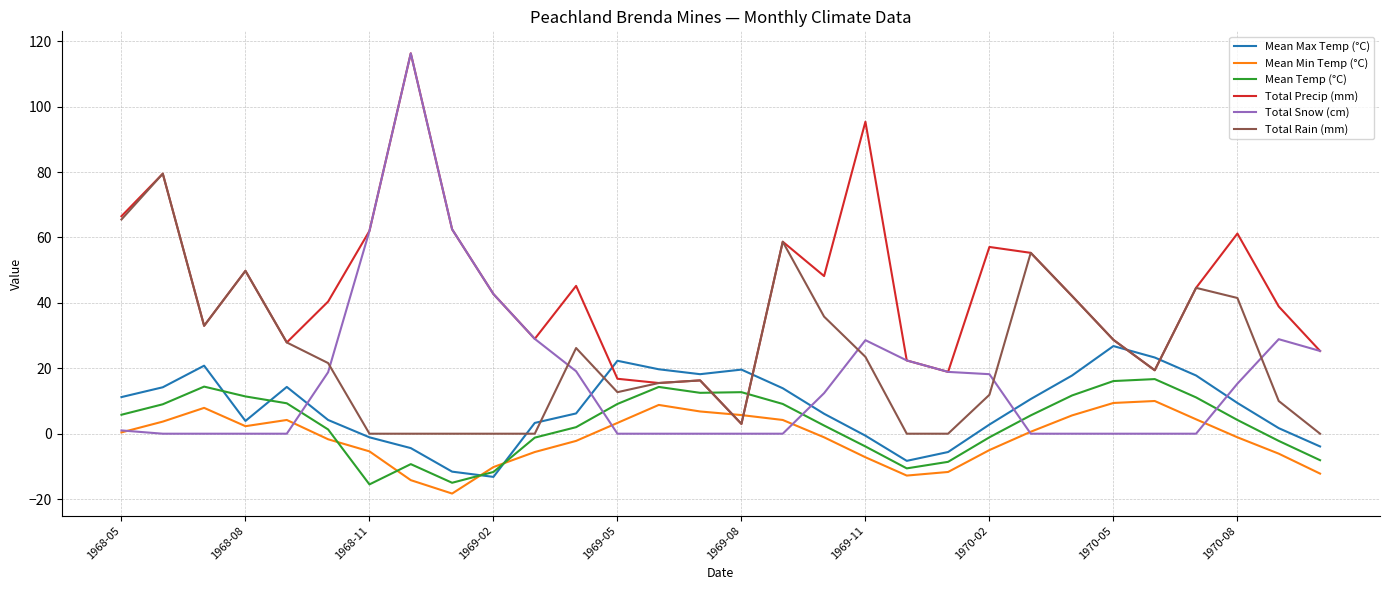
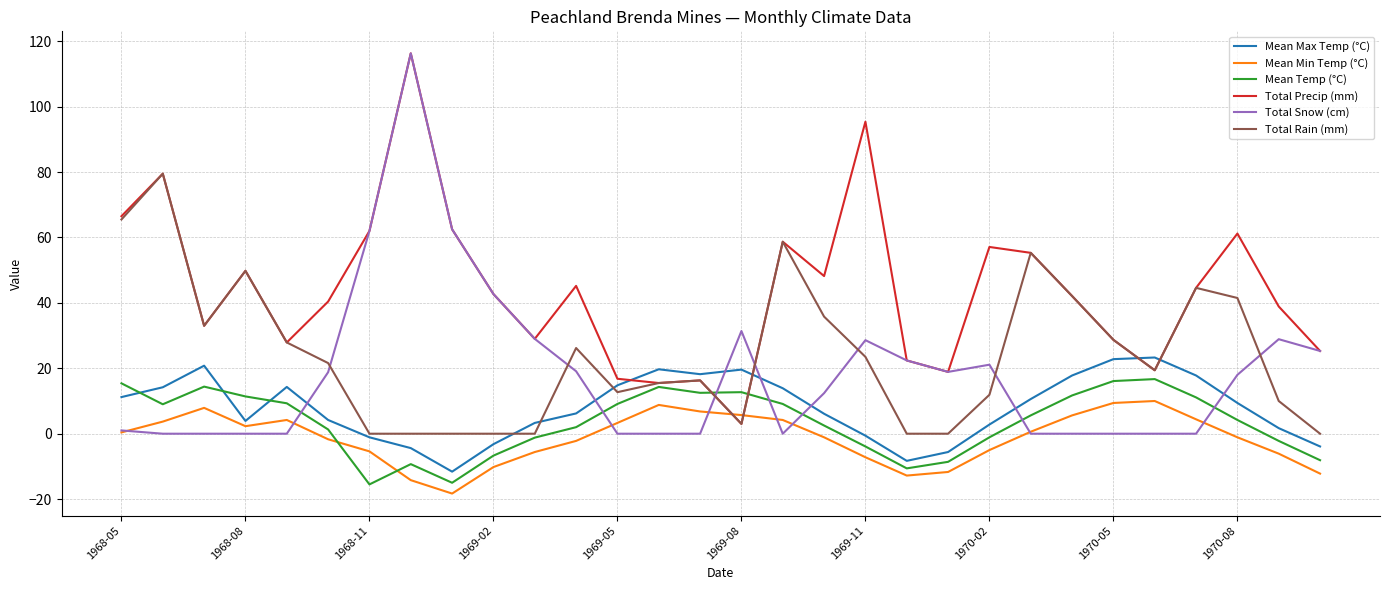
  {
    "Mean Max Temp (°C)": {
      "1968-05": 11,
      "1968-08": 4,
      "1968-11": -1,
-     "1969-02": -13,
-     "1969-05": 22,
+     "1969-02": -3,
+     "1969-05": 15,
      "1969-08": 20,
      "1969-11": -1,
      "1970-02": 3,
-     "1970-05": 27,
+     "1970-05": 23,
      "1970-08": 9
    },
    "Mean Min Temp (°C)": {
      "1968-08": 2,
      "1968-11": -5,
      "1969-02": -10,
      "1969-05": 3,
      "1969-08": 6,
      "1969-11": -7,
      "1970-02": -5,
      "1970-05": 9,
      "1970-08": -1
    },
    "Mean Temp (°C)": {
-     "1968-05": 6,
+     "1968-05": 15,
      "1968-08": 11,
      "1968-11": -16,
-     "1969-02": -12,
+     "1969-02": -7,
      "1969-05": 9,
      "1969-08": 13,
      "1969-11": -4,
      "1970-02": -1,
      "1970-05": 16,
      "1970-08": 4
    },
    "Total Precip (mm)": {
      "1968-05": 67,
      "1969-05": 17,
      "1969-11": 95,
      "1970-02": 57,
      "1970-08": 61
    },
    "Total Snow (cm)": {
      "1968-08": 0,
      "1969-05": 0,
-     "1969-08": 0,
+     "1969-08": 31,
      "1969-11": 29,
-     "1970-02": 18,
+     "1970-02": 21,
      "1970-05": 0,
-     "1970-08": 15
+     "1970-08": 18
    },
    "Total Rain (mm)": {
      "1968-05": 66,
      "1968-11": 0,
      "1969-02": 0,
      "1969-05": 13,
      "1969-11": 24,
      "1970-02": 12,
      "1970-08": 42
    }
  }
